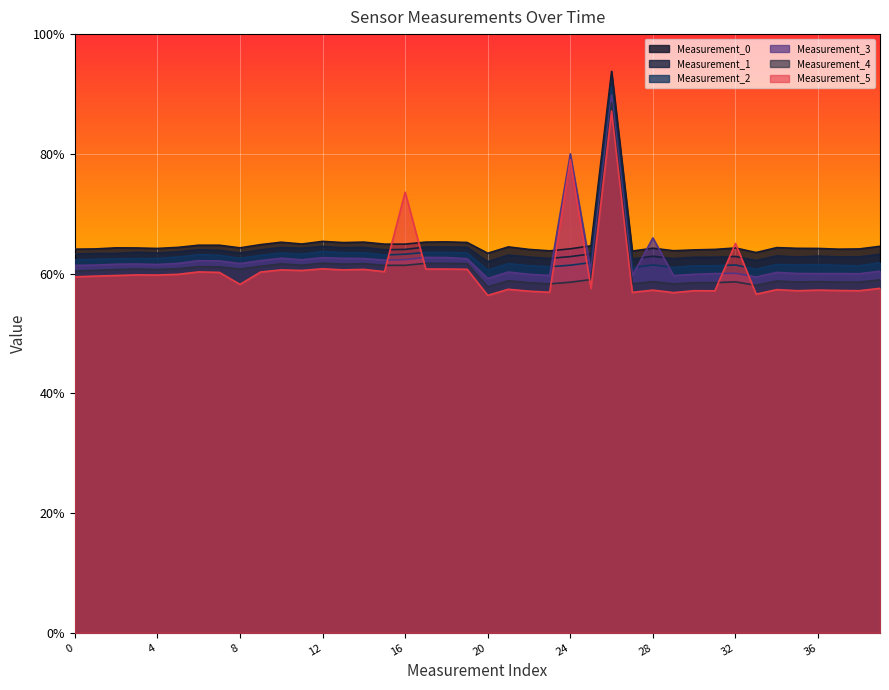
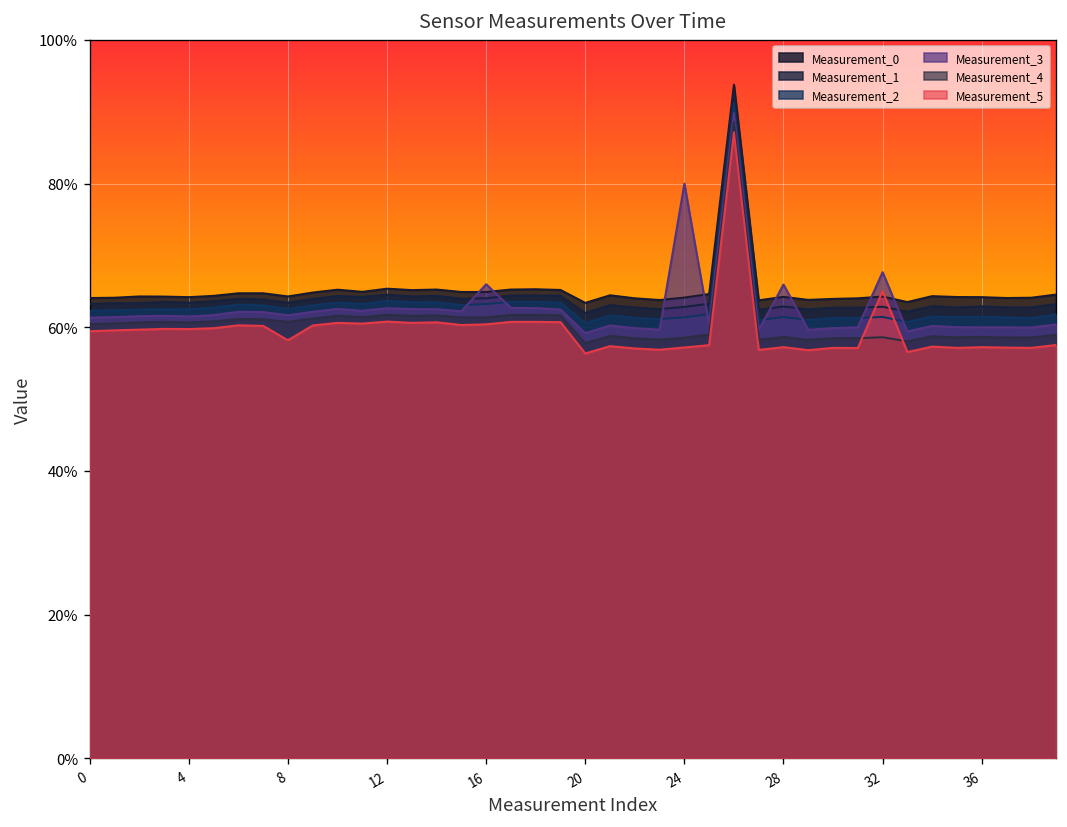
  {
    "Measurement_3": {
      "0": "61%",
      "4": "62%",
      "8": "62%",
      "12": "63%",
-     "16": "62%",
+     "16": "66%",
      "20": "59%",
      "24": "80%",
      "28": "66%",
-     "32": "60%",
+     "32": "68%",
      "36": "60%"
    },
    "Measurement_5": {
      "0": "59%",
      "4": "60%",
      "8": "58%",
      "12": "61%",
-     "16": "74%",
+     "16": "60%",
      "20": "56%",
-     "24": "79%",
+     "24": "57%",
      "28": "57%",
      "32": "65%",
      "36": "57%"
    }
  }
